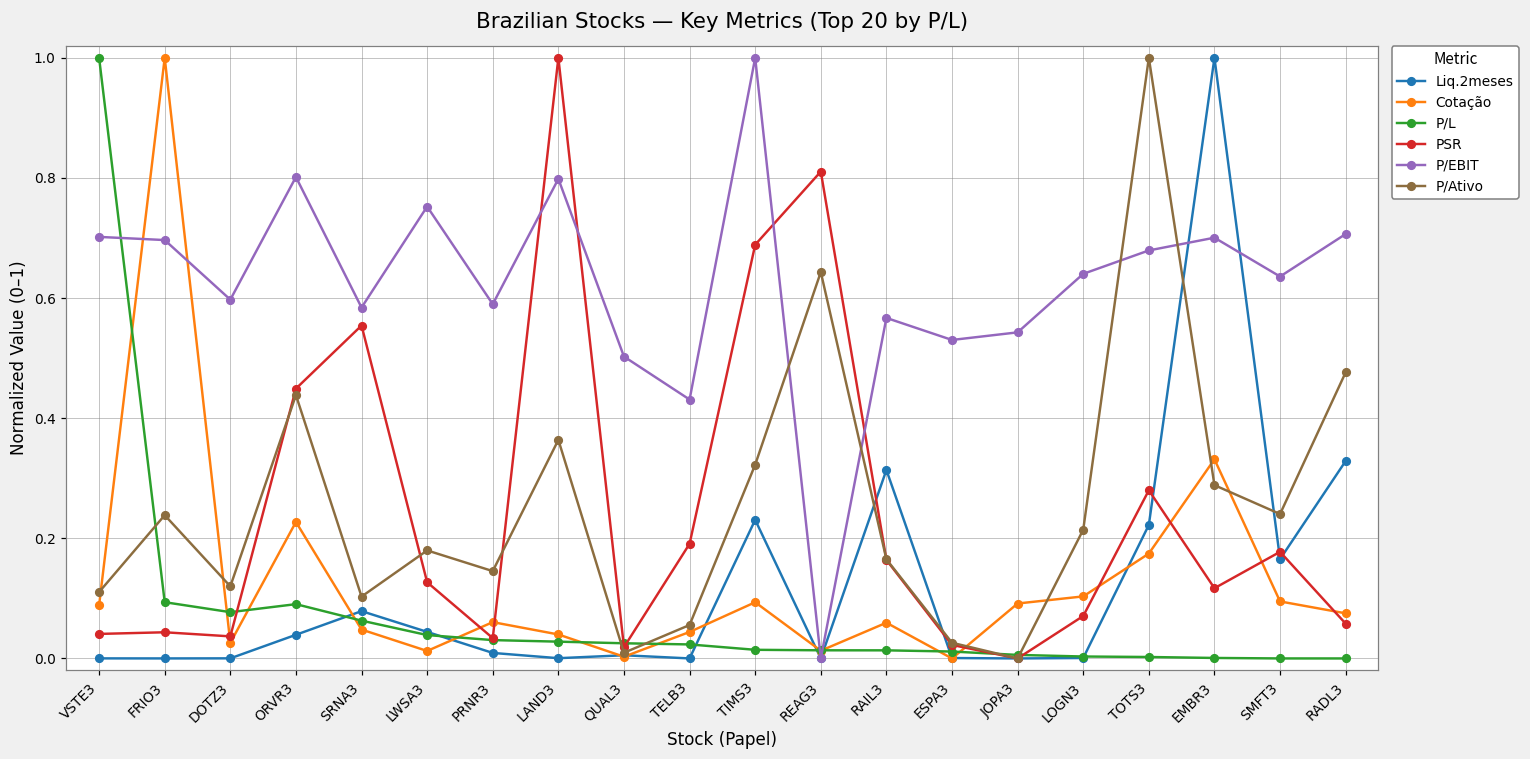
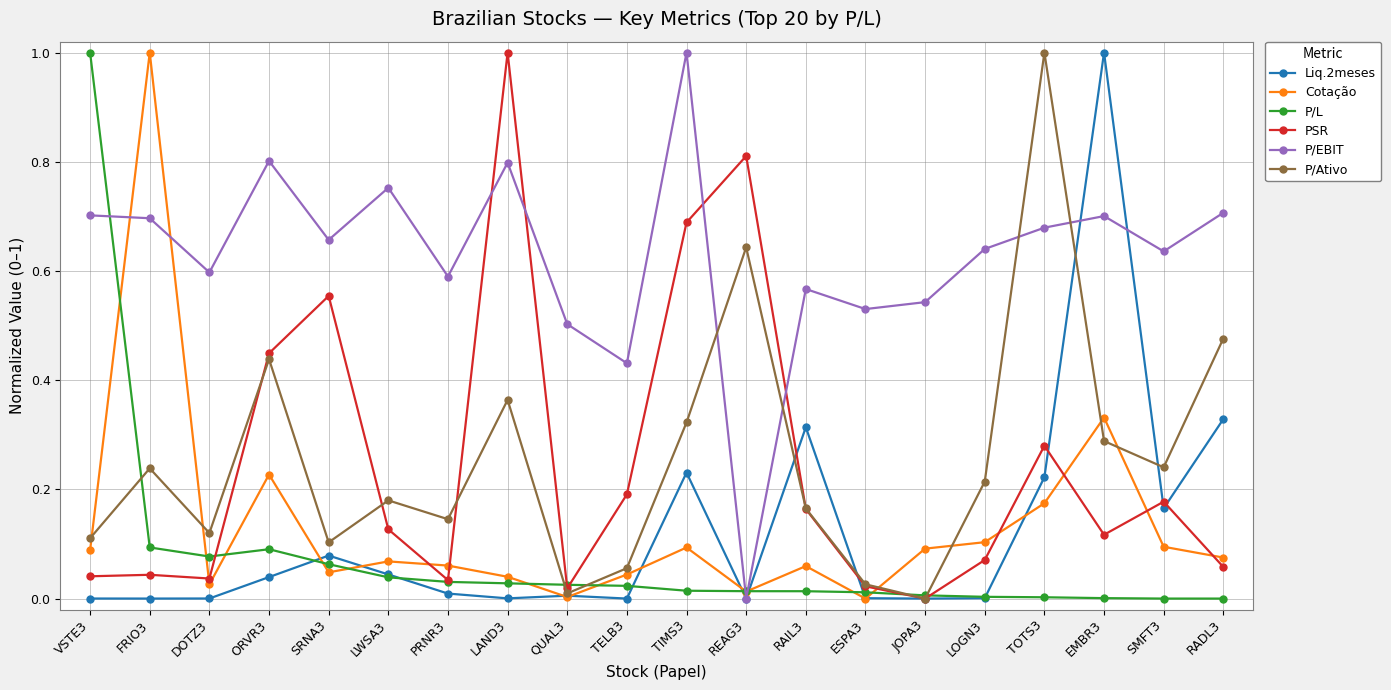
  {
    "Liq.2meses": {
      "VSTE3": 0.00,
      "FRIO3": 0.00,
      "DOTZ3": 0.00,
      "ORVR3": 0.04,
      "SRNA3": 0.08,
      "LWSA3": 0.04,
      "PRNR3": 0.01,
      "LAND3": 0.00,
      "TELB3": 0.00,
      "TIMS3": 0.23,
      "RAIL3": 0.31,
      "TOTS3": 0.22,
      "EMBR3": 1.00,
      "SMFT3": 0.17,
      "RADL3": 0.33
    },
    "Cotação": {
      "VSTE3": 0.09,
      "FRIO3": 1.00,
      "DOTZ3": 0.03,
      "ORVR3": 0.23,
      "SRNA3": 0.05,
-     "LWSA3": 0.01,
+     "LWSA3": 0.07,
      "PRNR3": 0.06,
      "LAND3": 0.04,
      "TELB3": 0.04,
      "TIMS3": 0.09,
      "RAIL3": 0.06,
      "JOPA3": 0.09,
      "LOGN3": 0.10,
      "TOTS3": 0.17,
      "EMBR3": 0.33,
      "SMFT3": 0.09,
      "RADL3": 0.08
    },
    "P/L": {
      "VSTE3": 1.00,
      "FRIO3": 0.09,
      "DOTZ3": 0.08,
      "ORVR3": 0.09,
      "SRNA3": 0.06,
      "LWSA3": 0.04,
      "LAND3": 0.03,
      "QUAL3": 0.03,
      "TELB3": 0.02,
      "TIMS3": 0.01,
      "RAIL3": 0.01,
      "ESPA3": 0.01,
      "JOPA3": 0.01,
      "TOTS3": 0.00,
      "EMBR3": 0.00,
      "SMFT3": 0.00,
      "RADL3": 0.00
    },
    "PSR": {
      "VSTE3": 0.04,
      "FRIO3": 0.04,
      "DOTZ3": 0.04,
      "ORVR3": 0.45,
      "SRNA3": 0.55,
      "LWSA3": 0.13,
      "LAND3": 1.00,
      "QUAL3": 0.02,
      "TELB3": 0.19,
      "TIMS3": 0.69,
      "REAG3": 0.81,
      "LOGN3": 0.07,
      "TOTS3": 0.28,
      "EMBR3": 0.12,
      "SMFT3": 0.18,
      "RADL3": 0.06
    },
    "P/EBIT": {
      "VSTE3": 0.70,
      "FRIO3": 0.70,
      "DOTZ3": 0.60,
      "ORVR3": 0.80,
-     "SRNA3": 0.58,
+     "SRNA3": 0.66,
      "LWSA3": 0.75,
      "PRNR3": 0.59,
      "LAND3": 0.80,
      "QUAL3": 0.50,
      "TELB3": 0.43,
      "TIMS3": 1.00,
      "RAIL3": 0.57,
      "ESPA3": 0.53,
      "JOPA3": 0.54,
      "LOGN3": 0.64,
      "TOTS3": 0.68,
      "EMBR3": 0.70,
      "SMFT3": 0.64,
      "RADL3": 0.71
    },
    "P/Ativo": {
      "VSTE3": 0.11,
      "FRIO3": 0.24,
      "DOTZ3": 0.12,
      "ORVR3": 0.44,
      "SRNA3": 0.10,
      "LWSA3": 0.18,
      "PRNR3": 0.15,
      "LAND3": 0.36,
      "TELB3": 0.06,
      "TIMS3": 0.32,
      "REAG3": 0.64,
      "LOGN3": 0.21,
      "TOTS3": 1.00,
      "EMBR3": 0.29,
      "SMFT3": 0.24,
      "RADL3": 0.48
    }
  }
